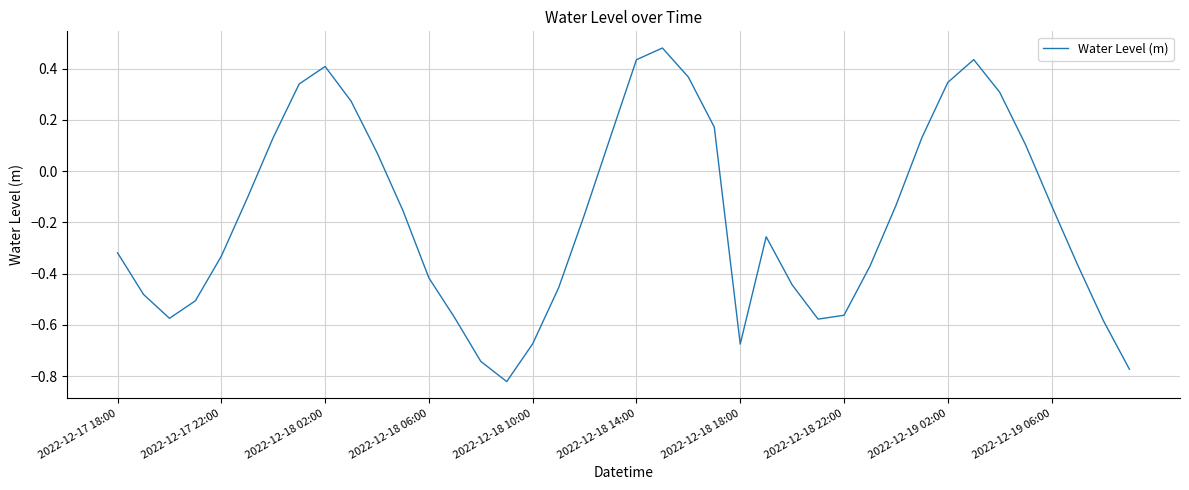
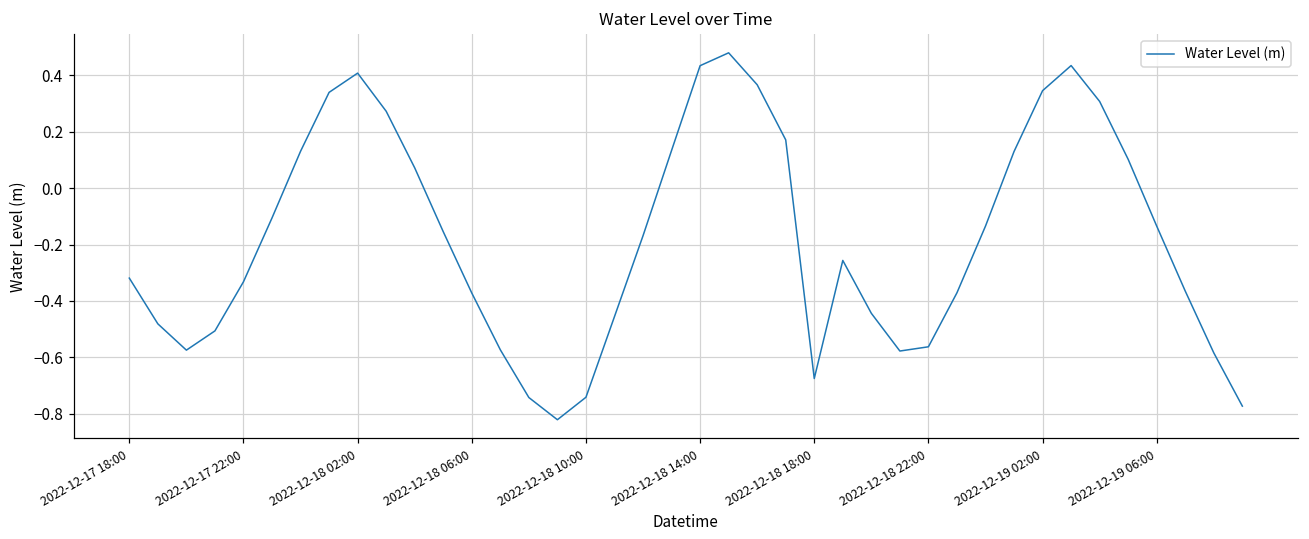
  {
    "2022-12-17 18:00": -0.32,
    "2022-12-17 22:00": -0.33,
    "2022-12-18 02:00": 0.41,
-   "2022-12-18 06:00": -0.42,
-   "2022-12-18 10:00": -0.67,
+   "2022-12-18 06:00": -0.37,
+   "2022-12-18 10:00": -0.74,
    "2022-12-18 14:00": 0.43,
    "2022-12-18 18:00": -0.68,
    "2022-12-18 22:00": -0.56,
    "2022-12-19 02:00": 0.35,
    "2022-12-19 06:00": -0.13
  }
